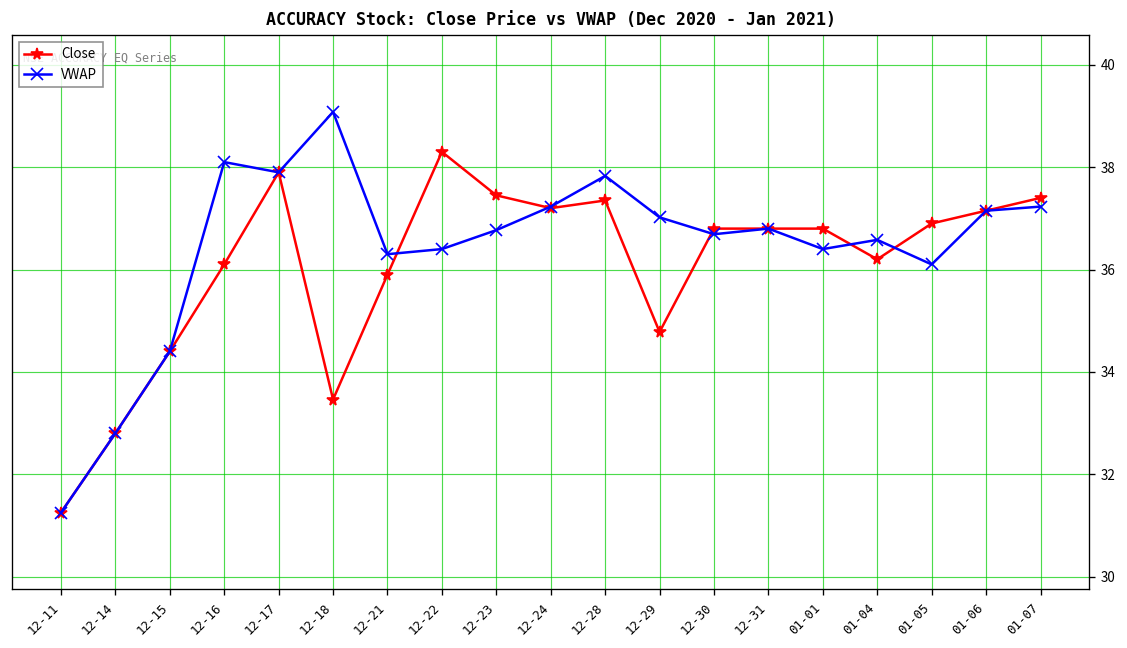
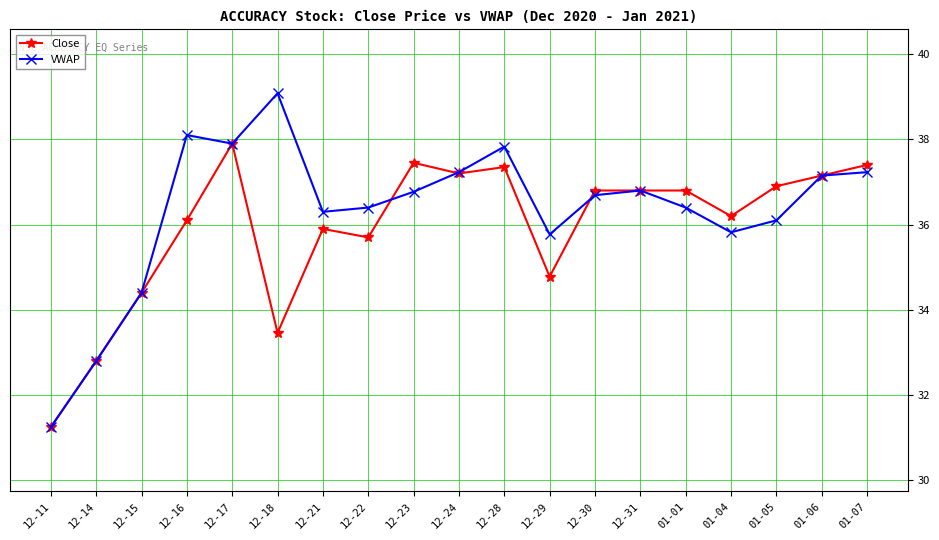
  {
    "Close": {
      "12-16": 36.1,
      "12-18": 33.5,
      "12-21": 35.9,
-     "12-22": 38.3,
+     "12-22": 35.7,
      "12-23": 37.5,
      "12-28": 37.4,
      "12-29": 34.8,
      "12-30": 36.8,
      "01-01": 36.8,
      "01-04": 36.2,
      "01-05": 36.9,
      "01-07": 37.4
    },
    "VWAP": {
      "12-16": 38.1,
      "12-18": 39.1,
      "12-21": 36.3,
      "12-22": 36.4,
      "12-23": 36.8,
      "12-28": 37.8,
-     "12-29": 37.0,
+     "12-29": 35.8,
      "12-30": 36.7,
      "01-01": 36.4,
-     "01-04": 36.6,
+     "01-04": 35.8,
      "01-05": 36.1,
      "01-07": 37.2
    }
  }
